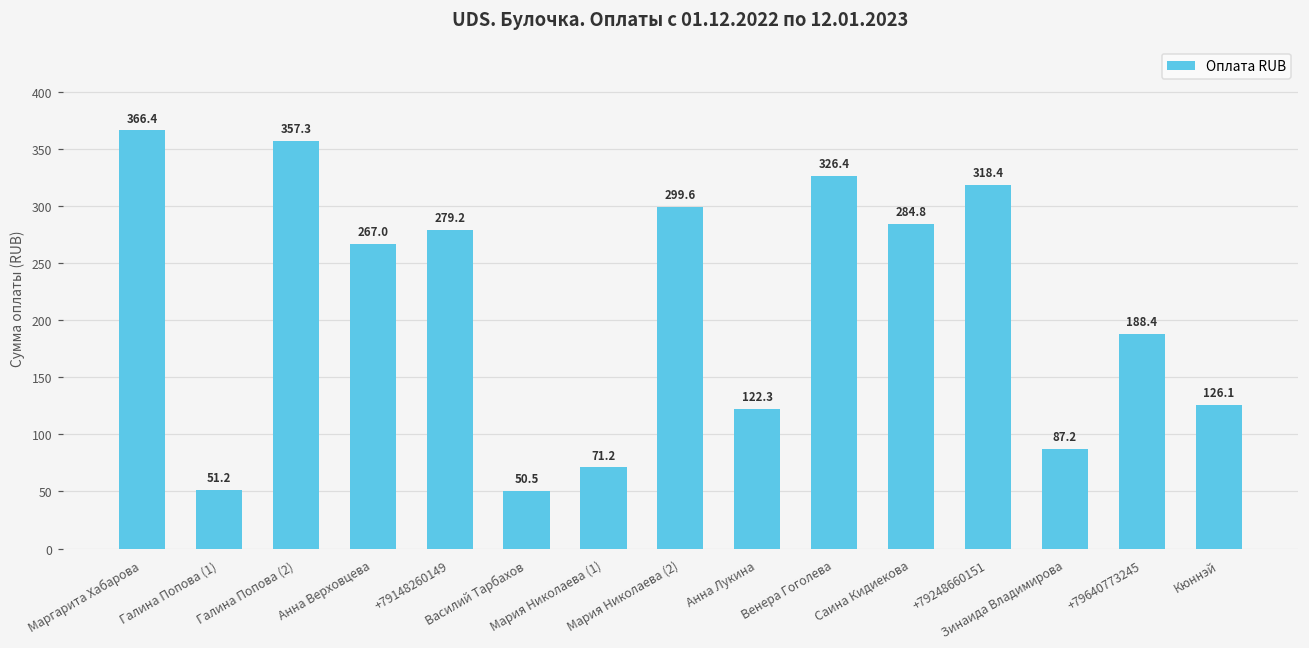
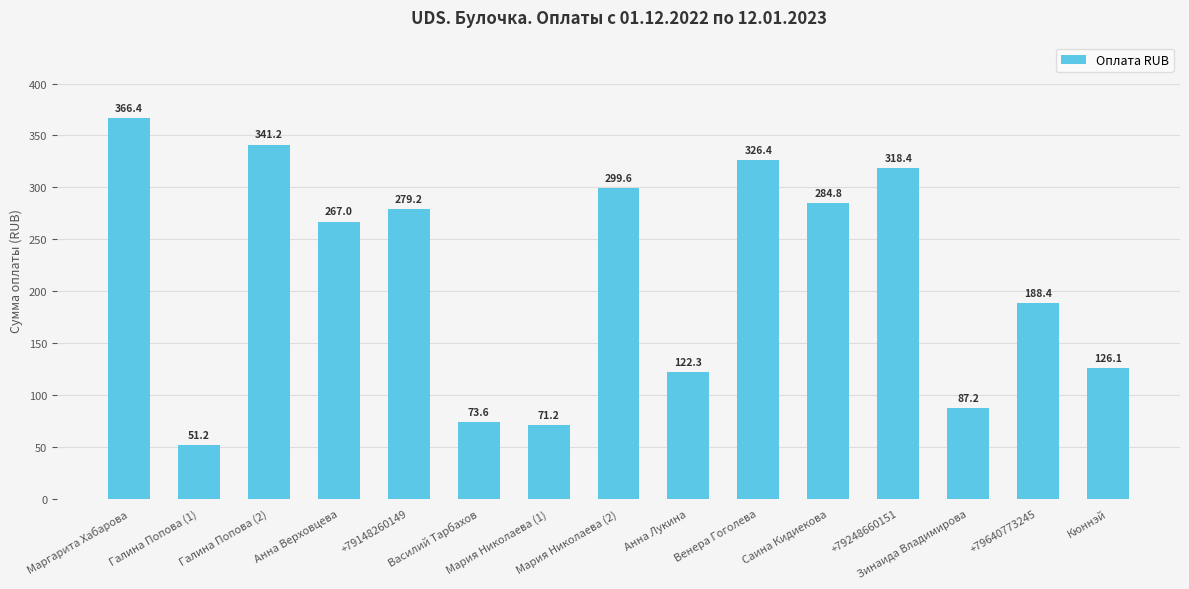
  {
    "Маргарита Хабарова": 366.4,
    "Галина Попова (1)": 51.2,
-   "Галина Попова (2)": 357.3,
+   "Галина Попова (2)": 341.2,
    "Анна Верховцева": 267.0,
    "+79148260149": 279.2,
-   "Василий Тарбахов": 50.5,
+   "Василий Тарбахов": 73.6,
    "Мария Николаева (1)": 71.2,
    "Мария Николаева (2)": 299.6,
    "Анна Лукина": 122.3,
    "Венера Гоголева": 326.4,
    "Саина Кидиекова": 284.8,
    "+79248660151": 318.4,
    "Зинаида Владимирова": 87.2,
    "+79640773245": 188.4,
    "Кюннэй": 126.1
  }
